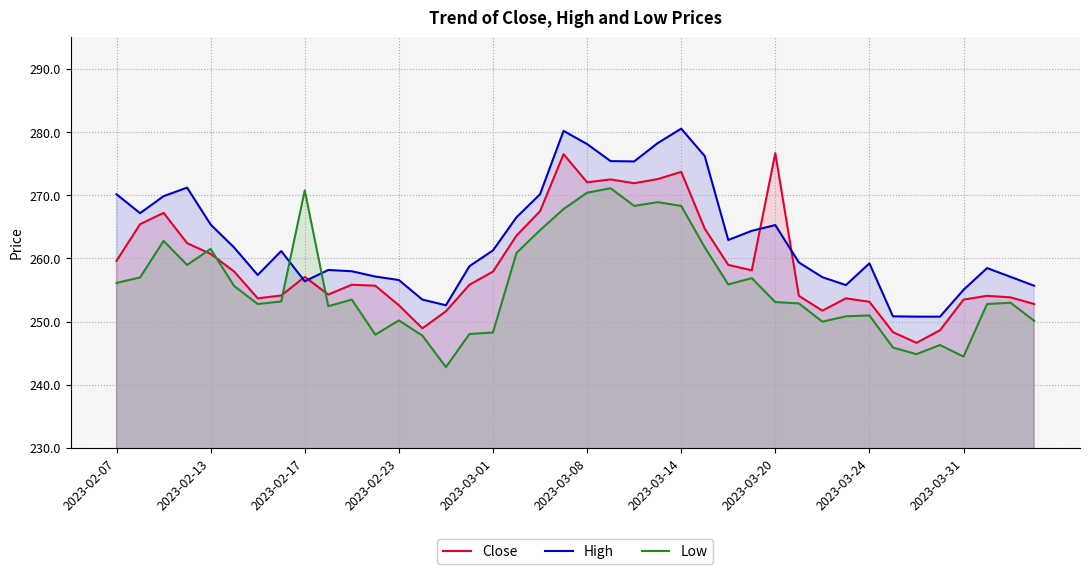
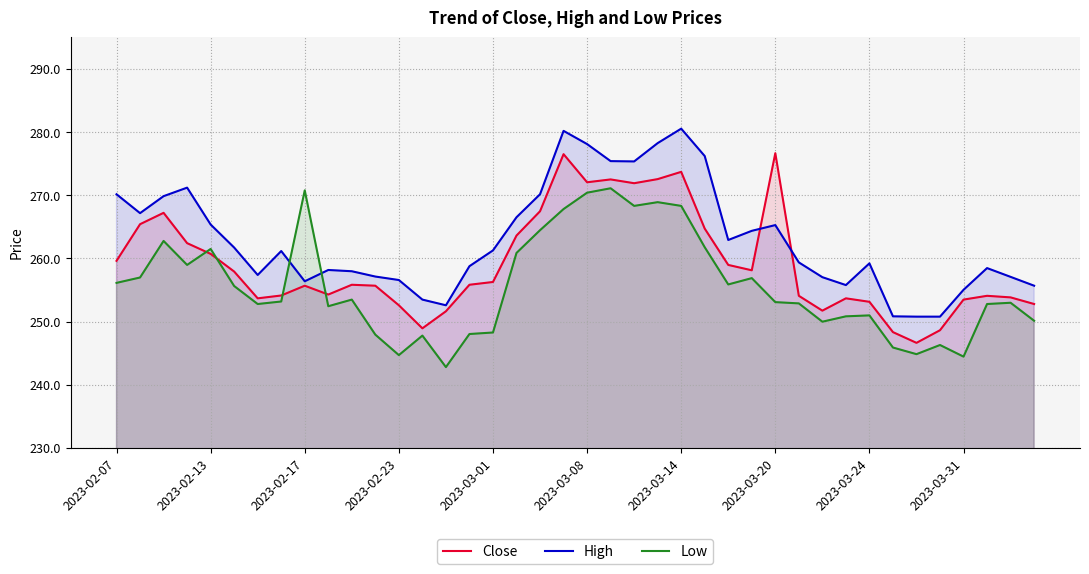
  {
    "Close": {
      "2023-02-07": 260,
      "2023-02-13": 261,
-     "2023-02-17": 257,
+     "2023-02-17": 256,
      "2023-02-23": 253,
-     "2023-03-01": 258,
+     "2023-03-01": 256,
      "2023-03-08": 272,
      "2023-03-14": 274,
      "2023-03-20": 277,
      "2023-03-24": 253,
      "2023-03-31": 253
    },
    "High": {
      "2023-02-07": 270,
      "2023-02-13": 265,
      "2023-02-17": 256,
      "2023-02-23": 257,
      "2023-03-01": 261,
      "2023-03-08": 278,
      "2023-03-14": 281,
      "2023-03-20": 265,
      "2023-03-24": 259,
      "2023-03-31": 255
    },
    "Low": {
      "2023-02-07": 256,
      "2023-02-13": 261,
      "2023-02-17": 271,
-     "2023-02-23": 250,
+     "2023-02-23": 245,
      "2023-03-01": 248,
      "2023-03-08": 270,
      "2023-03-14": 268,
      "2023-03-20": 253,
      "2023-03-24": 251,
      "2023-03-31": 244
    }
  }
